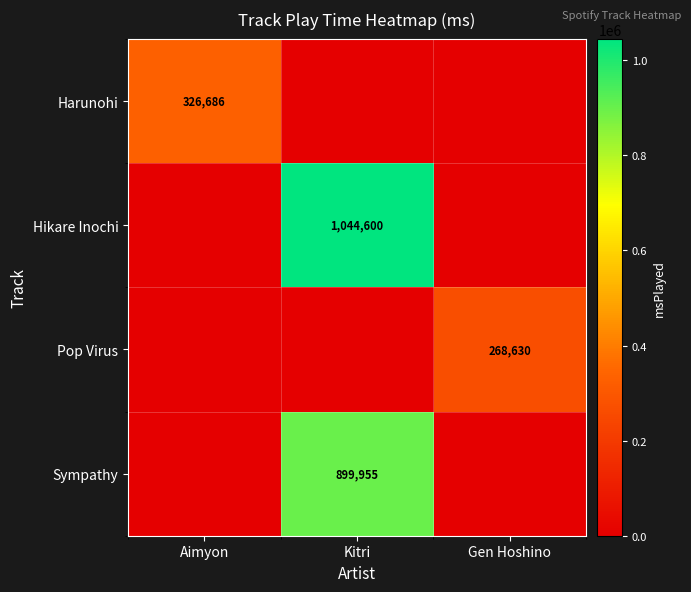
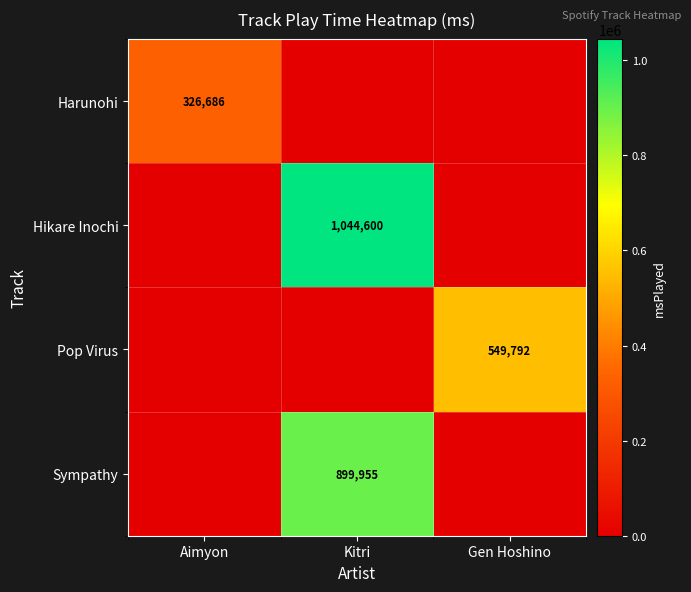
  {
    "Harunohi": {
      "Aimyon": "326,686"
    },
    "Hikare Inochi": {
      "Kitri": "1,044,600"
    },
    "Pop Virus": {
-     "Gen Hoshino": "268,630"
+     "Gen Hoshino": "549,792"
    },
    "Sympathy": {
      "Kitri": "899,955"
    }
  }
